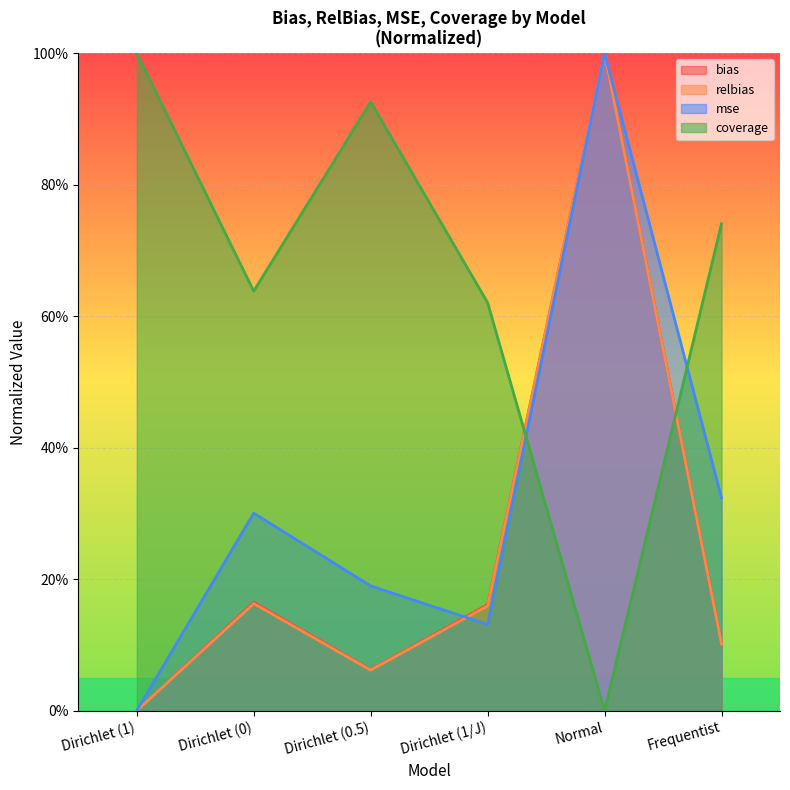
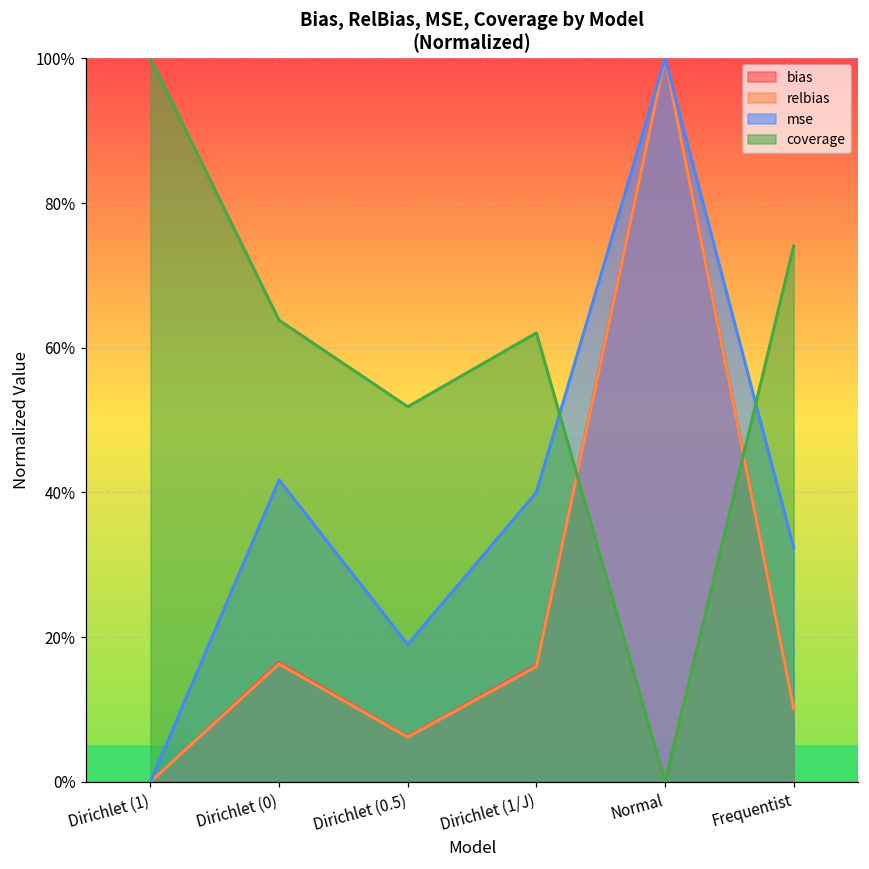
  {
    "mse": {
-     "Dirichlet (0)": "30%",
+     "Dirichlet (0)": "42%",
      "Dirichlet (0.5)": "19%",
-     "Dirichlet (1/J)": "13%",
+     "Dirichlet (1/J)": "40%",
      "Frequentist": "32%"
    },
    "coverage": {
      "Dirichlet (1)": "100%",
      "Dirichlet (0)": "64%",
-     "Dirichlet (0.5)": "93%",
+     "Dirichlet (0.5)": "52%",
      "Dirichlet (1/J)": "62%",
      "Frequentist": "74%"
    }
  }
